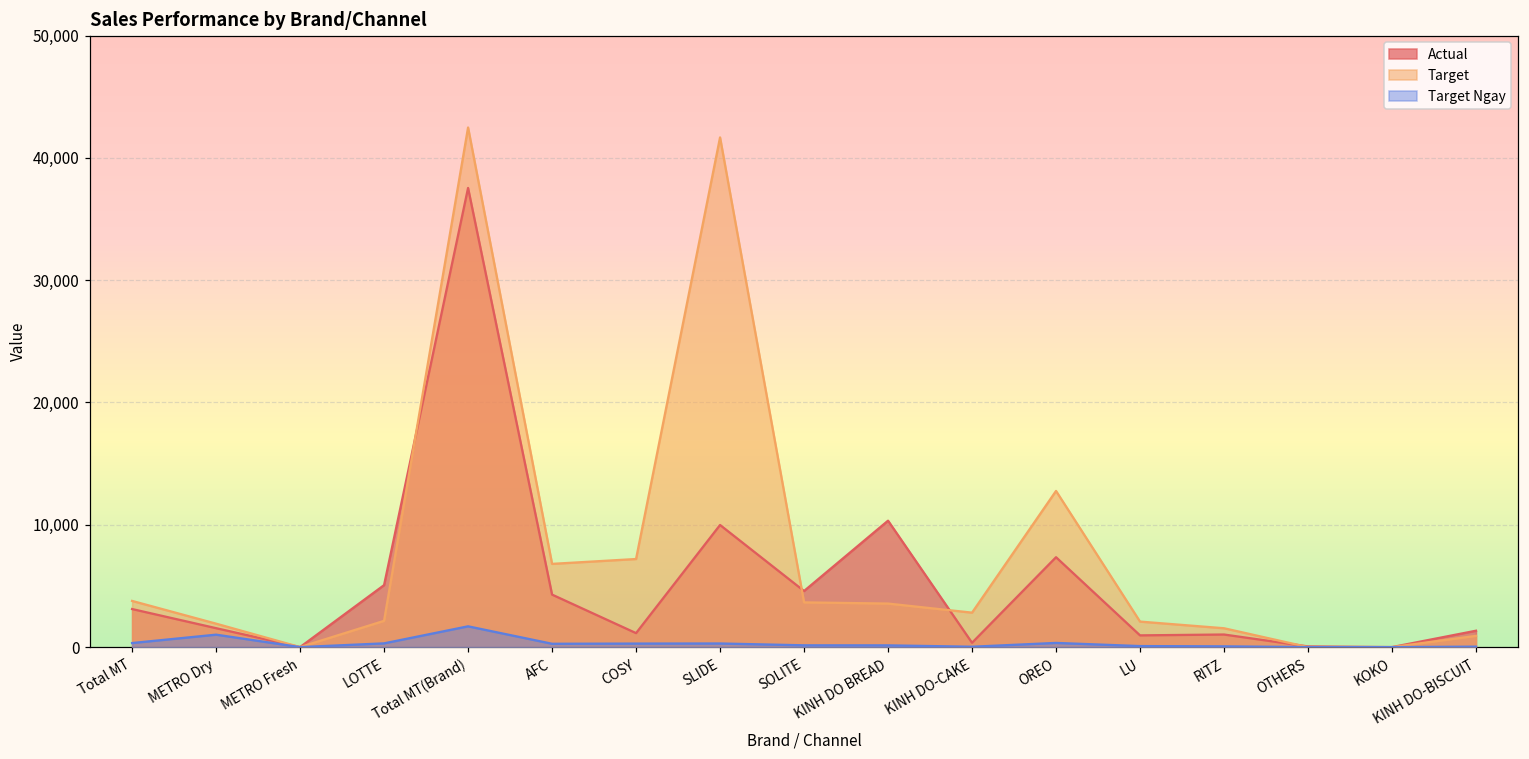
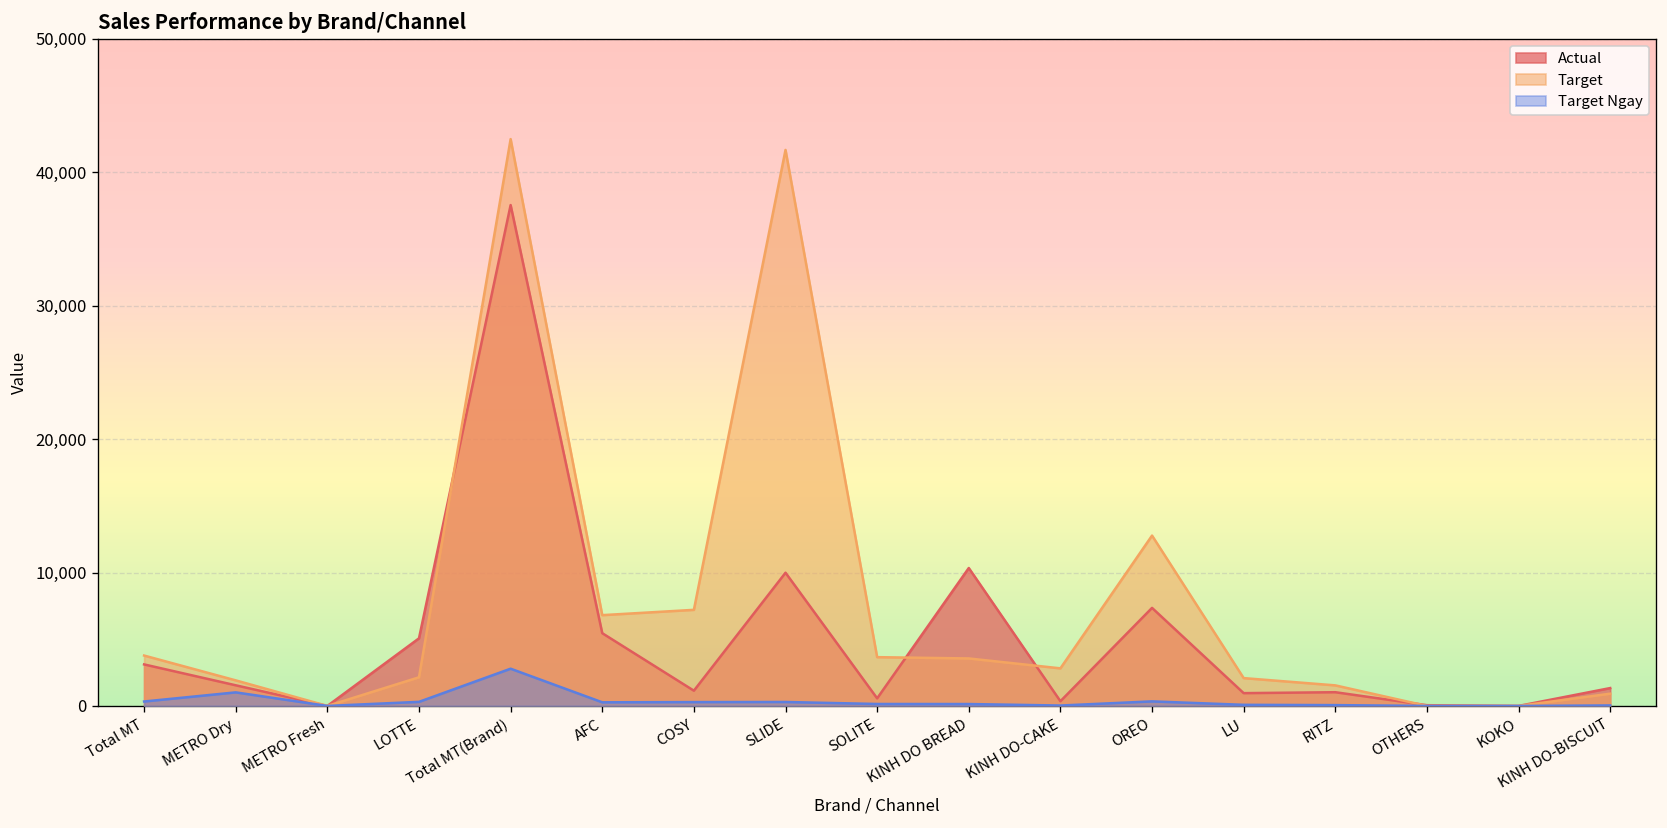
  {
    "Actual": {
      "Total MT": "3,100",
      "METRO Dry": "1,500",
      "LOTTE": "5,100",
      "Total MT(Brand)": "37,500",
-     "AFC": "4,300",
+     "AFC": "5,500",
      "COSY": "1,100",
      "SLIDE": "10,000",
-     "SOLITE": "4,600",
+     "SOLITE": "600",
      "KINH DO BREAD": "10,300",
      "KINH DO-CAKE": "400",
      "OREO": "7,300",
      "LU": "1,000",
      "RITZ": "1,000",
      "KINH DO-BISCUIT": "1,300"
    },
    "Target": {
      "Total MT": "3,800",
      "METRO Dry": "1,900",
      "LOTTE": "2,100",
      "Total MT(Brand)": "42,500",
      "AFC": "6,800",
      "COSY": "7,200",
      "SLIDE": "41,700",
      "SOLITE": "3,700",
      "KINH DO BREAD": "3,600",
      "KINH DO-CAKE": "2,800",
      "OREO": "12,800",
      "LU": "2,100",
      "RITZ": "1,500",
      "KINH DO-BISCUIT": "900"
    },
    "Target Ngay": {
      "Total MT": "300",
      "METRO Dry": "1,000",
      "LOTTE": "300",
-     "Total MT(Brand)": "1,700",
+     "Total MT(Brand)": "2,800",
      "AFC": "300",
      "COSY": "300",
      "SLIDE": "300",
      "SOLITE": "100",
      "KINH DO BREAD": "100",
      "KINH DO-CAKE": "0",
      "OREO": "300",
      "LU": "100",
      "RITZ": "100",
      "KINH DO-BISCUIT": "0"
    }
  }
